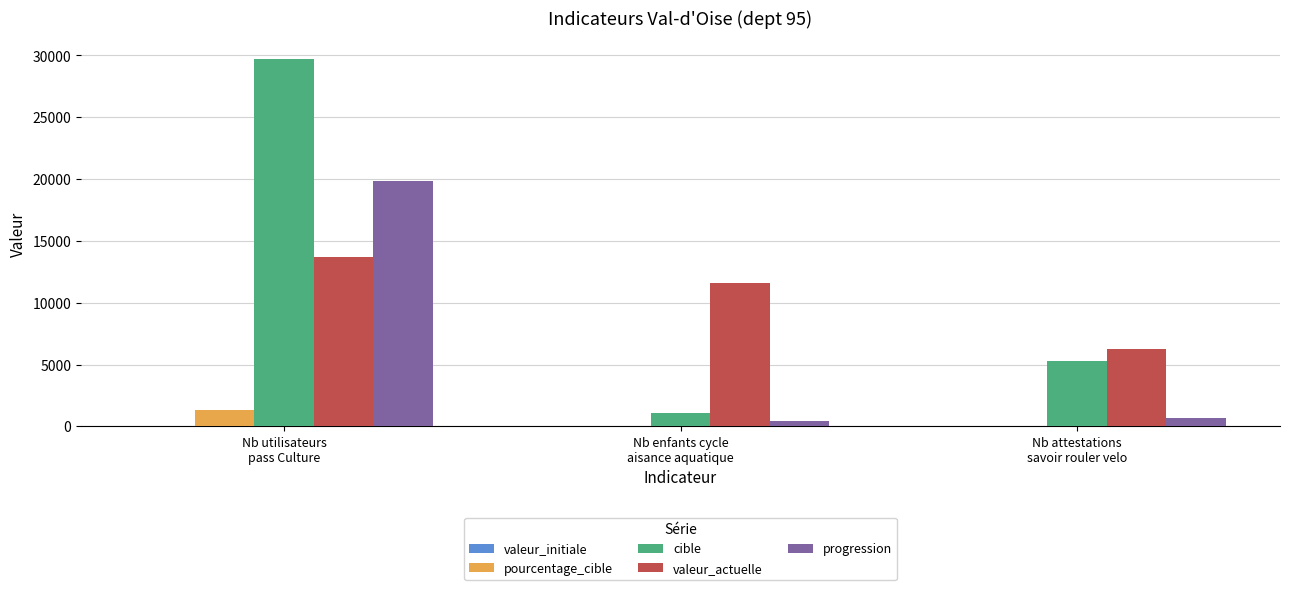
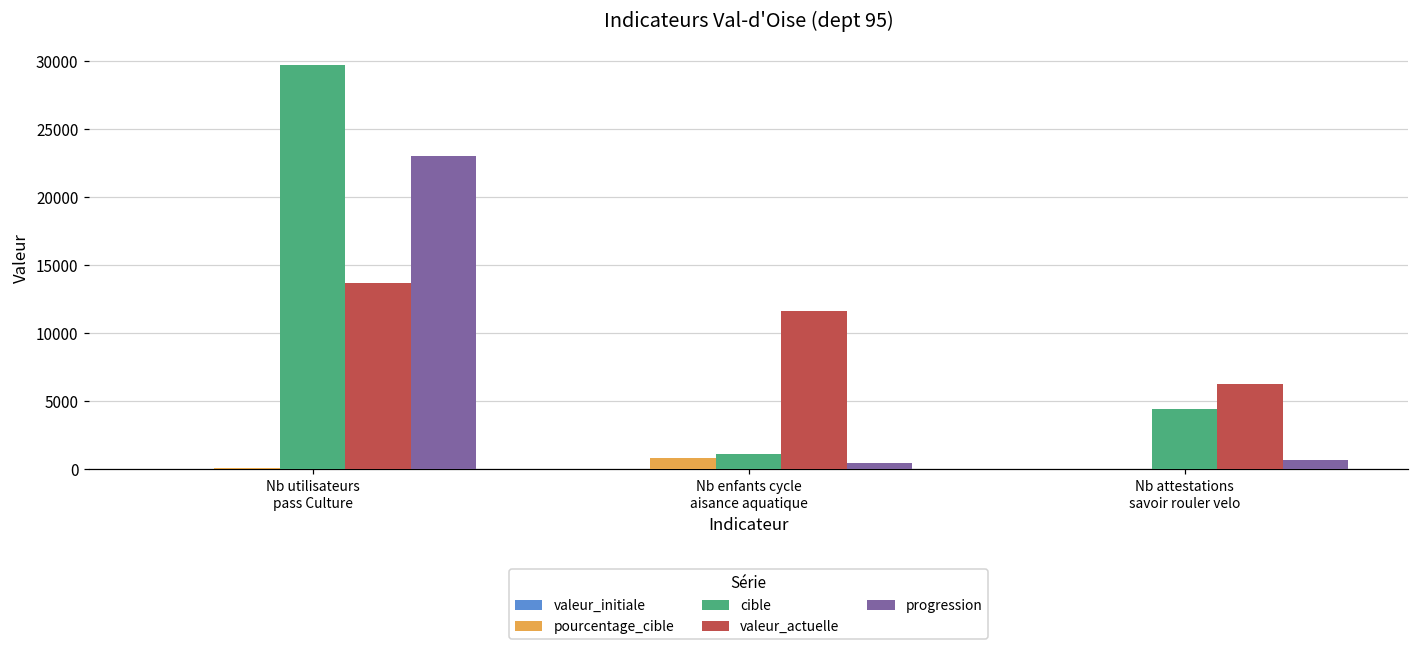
  {
    "valeur_initiale": {
      "Nb utilisateurs pass Culture": 0,
      "Nb enfants cycle aisance aquatique": 0,
      "Nb attestations savoir rouler velo": 0
    },
    "pourcentage_cible": {
-     "Nb utilisateurs pass Culture": 1300,
-     "Nb enfants cycle aisance aquatique": 0
+     "Nb utilisateurs pass Culture": 100,
+     "Nb enfants cycle aisance aquatique": 800
    },
    "cible": {
      "Nb utilisateurs pass Culture": 29700,
      "Nb enfants cycle aisance aquatique": 1100,
-     "Nb attestations savoir rouler velo": 5300
+     "Nb attestations savoir rouler velo": 4400
    },
    "valeur_actuelle": {
      "Nb utilisateurs pass Culture": 13700,
      "Nb enfants cycle aisance aquatique": 11600,
      "Nb attestations savoir rouler velo": 6300
    },
    "progression": {
-     "Nb utilisateurs pass Culture": 19800,
+     "Nb utilisateurs pass Culture": 23000,
      "Nb enfants cycle aisance aquatique": 400,
      "Nb attestations savoir rouler velo": 700
    }
  }
